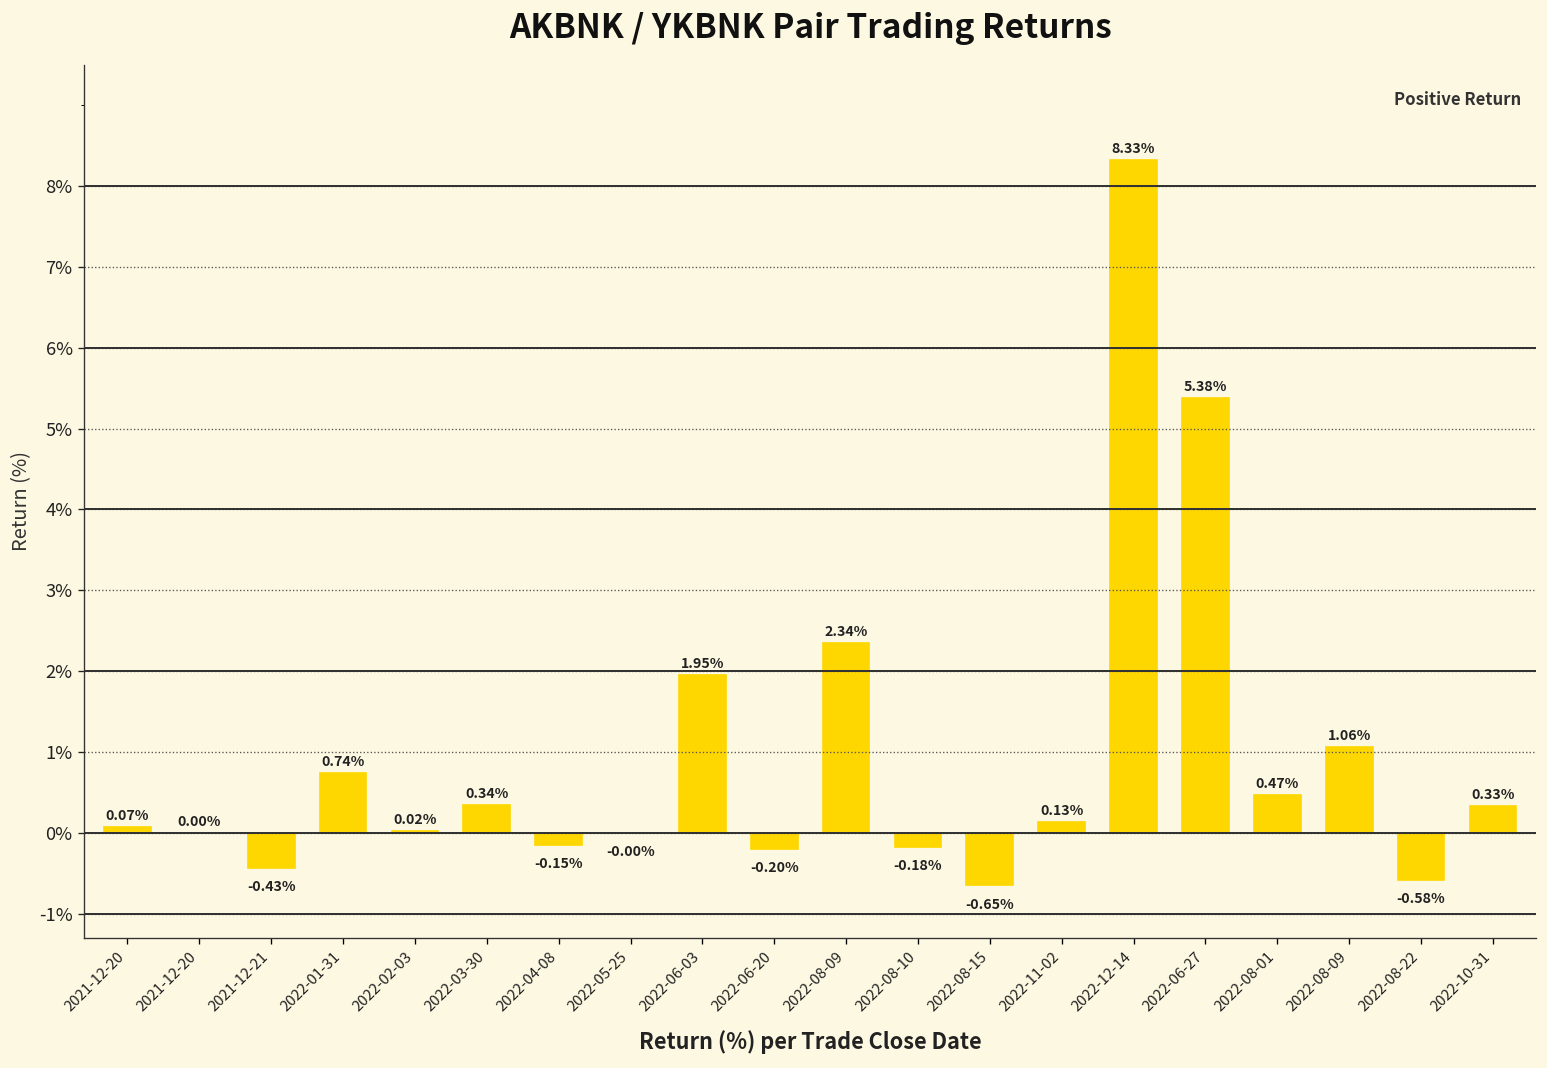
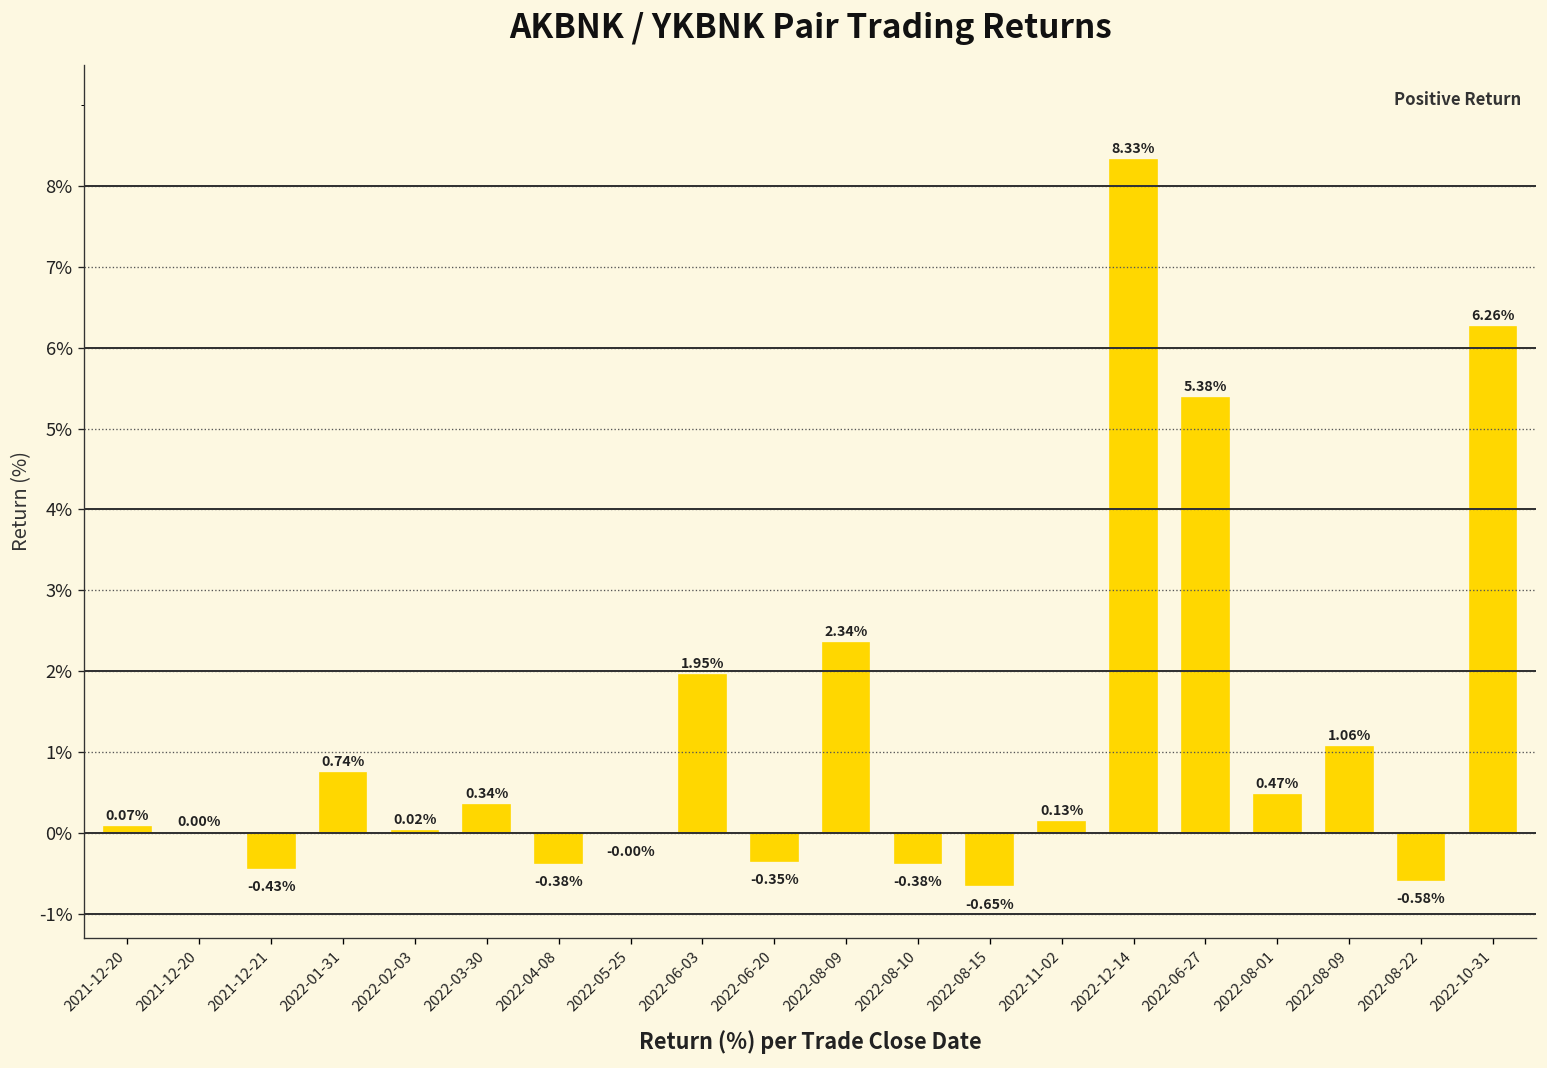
  {
    "2021-12-21": "-0.43%",
    "2022-01-31": "0.74%",
    "2022-02-03": "0.02%",
    "2022-03-30": "0.34%",
-   "2022-04-08": "-0.15%",
+   "2022-04-08": "-0.38%",
    "2022-05-25": "-0.00%",
    "2022-06-03": "1.95%",
-   "2022-06-20": "-0.20%",
-   "2022-08-10": "-0.18%",
+   "2022-06-20": "-0.35%",
+   "2022-08-10": "-0.38%",
    "2022-08-15": "-0.65%",
    "2022-11-02": "0.13%",
    "2022-12-14": "8.33%",
    "2022-06-27": "5.38%",
    "2022-08-01": "0.47%",
    "2022-08-22": "-0.58%",
-   "2022-10-31": "0.33%"
+   "2022-10-31": "6.26%"
  }
